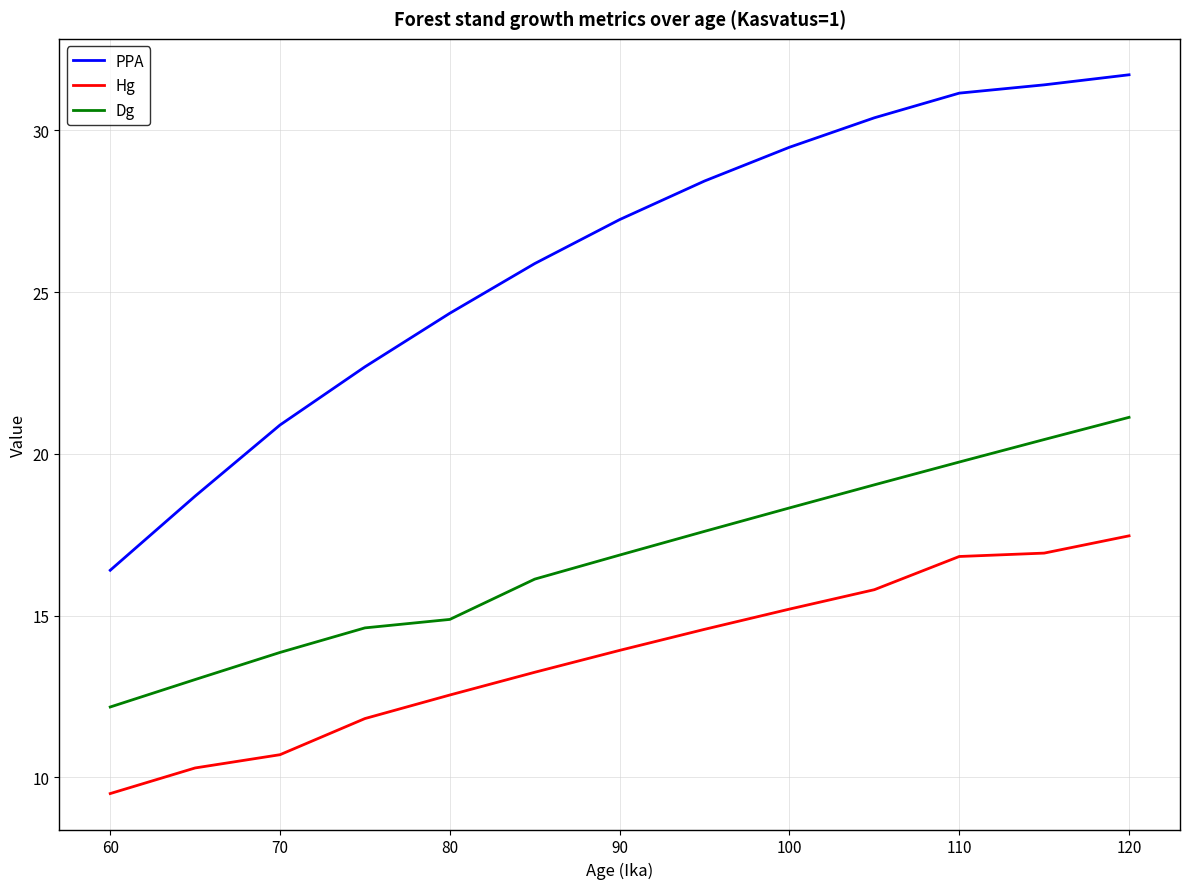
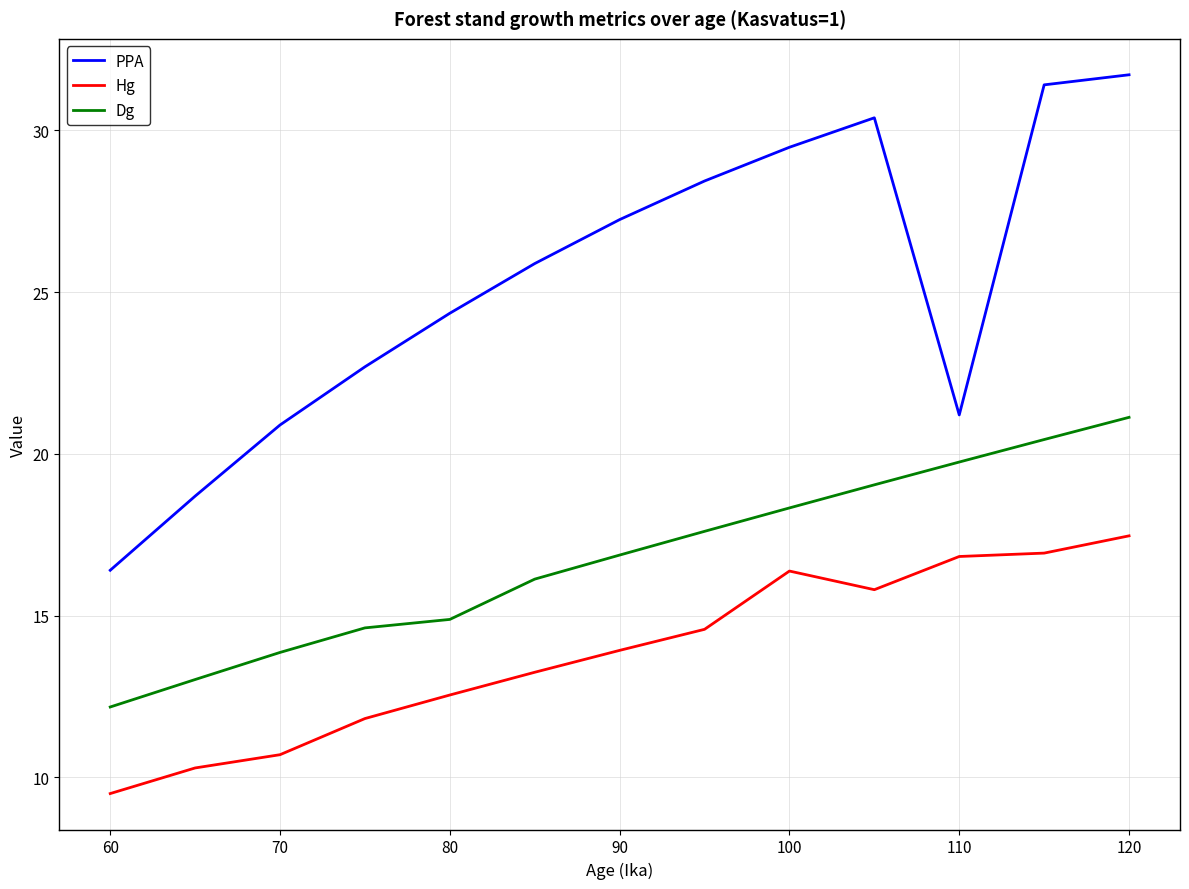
  {
    "PPA": {
      "60": 16.4,
      "70": 20.9,
      "80": 24.3,
      "90": 27.2,
      "100": 29.5,
-     "110": 31.2,
+     "110": 21.2,
      "120": 31.7
    },
    "Hg": {
      "60": 9.5,
      "70": 10.7,
      "80": 12.5,
      "90": 13.9,
-     "100": 15.2,
+     "100": 16.4,
      "110": 16.8,
      "120": 17.5
    },
    "Dg": {
      "60": 12.2,
      "70": 13.9,
      "80": 14.9,
      "90": 16.9,
      "100": 18.3,
      "110": 19.7,
      "120": 21.1
    }
  }
